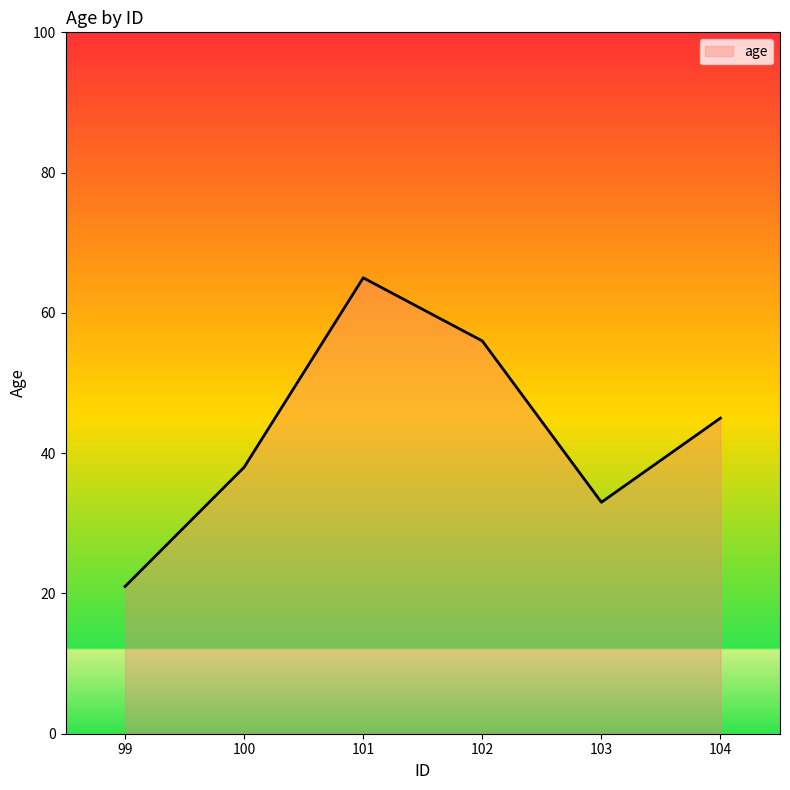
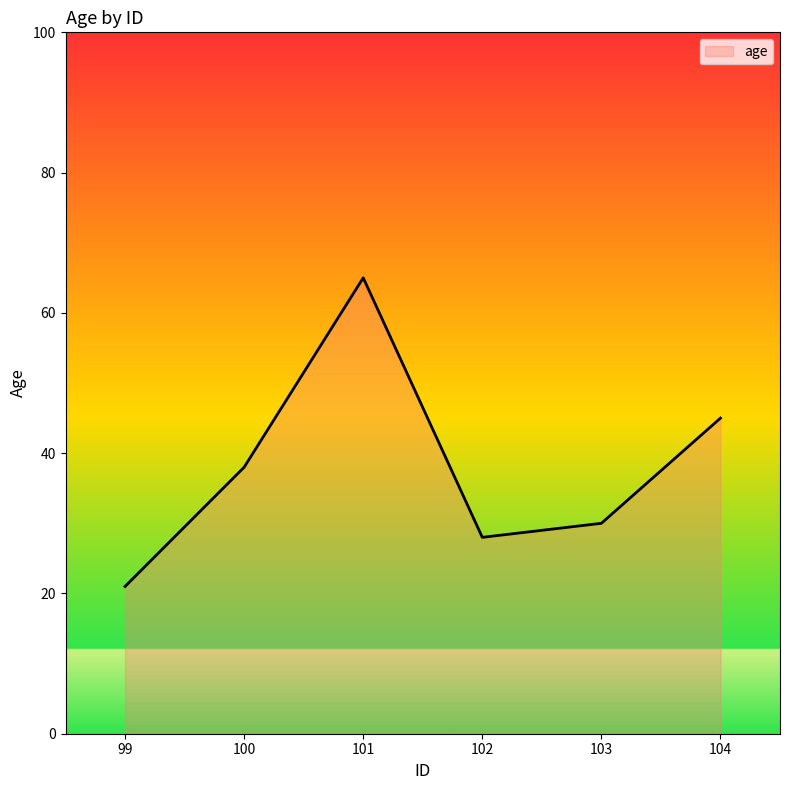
  {
    "99": 21,
    "100": 38,
    "101": 65,
-   "102": 56,
-   "103": 33,
+   "102": 28,
+   "103": 30,
    "104": 45
  }
